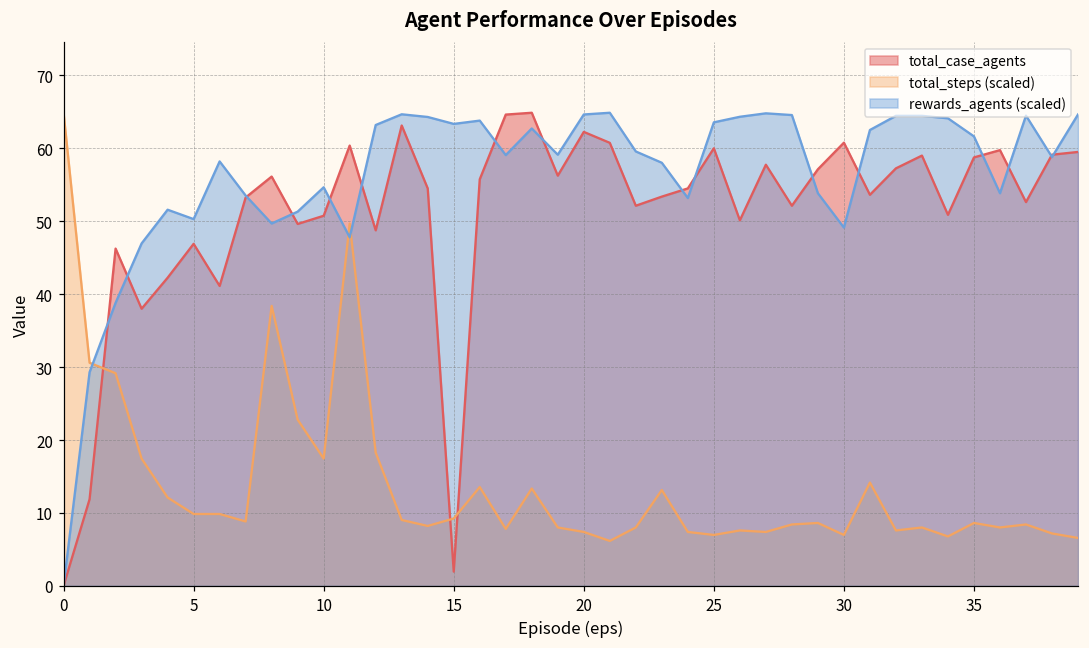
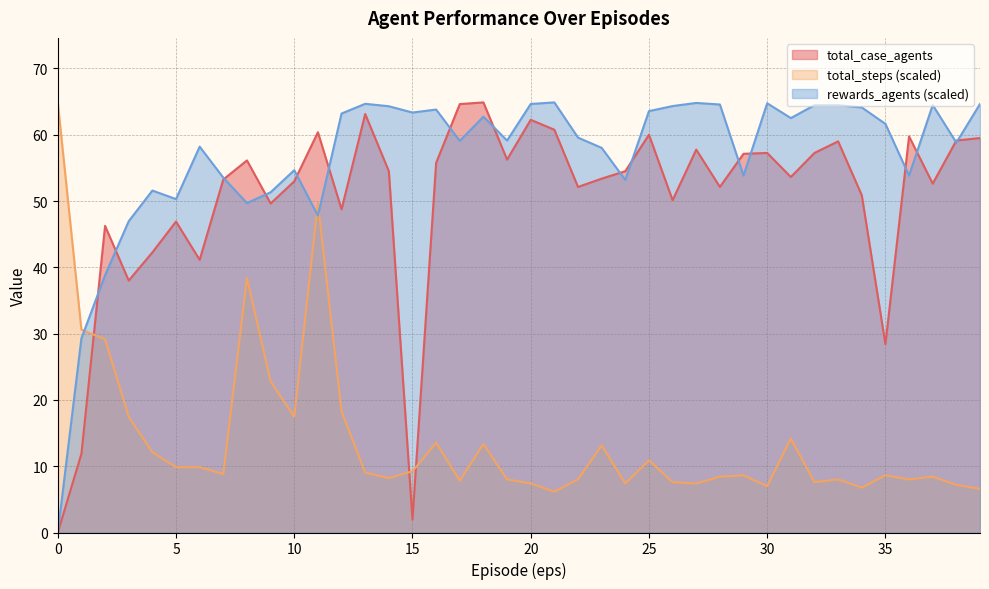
  {
    "total_case_agents": {
      "5": 47,
-     "10": 51,
+     "10": 53,
      "15": 2,
      "20": 62,
      "25": 60,
-     "30": 61,
-     "35": 59
+     "30": 57,
+     "35": 28
    },
    "total_steps (scaled)": {
      "0": 65,
      "5": 10,
      "10": 17,
      "15": 9,
      "20": 7,
-     "25": 7,
+     "25": 11,
      "30": 7,
      "35": 9
    },
    "rewards_agents (scaled)": {
      "5": 50,
      "10": 55,
      "15": 63,
      "20": 65,
      "25": 64,
-     "30": 49,
+     "30": 65,
      "35": 62
    }
  }
